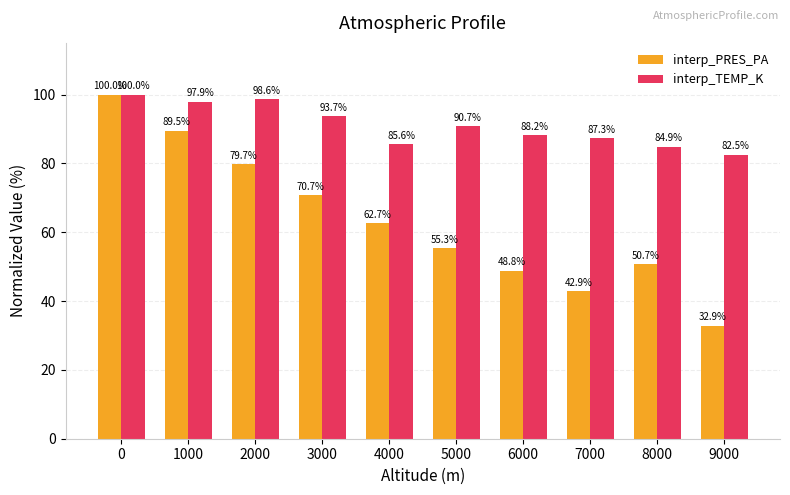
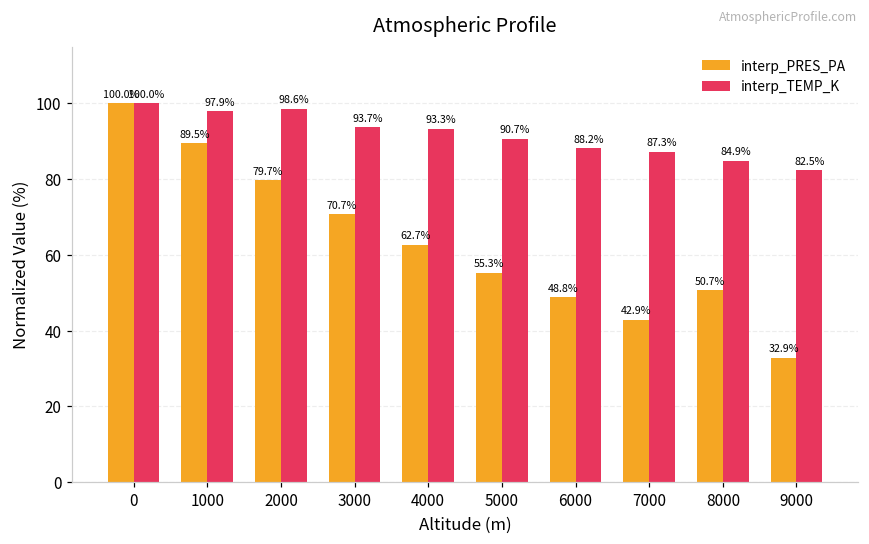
  {
    "interp_PRES_PA": {
      "1000": "89.5%",
      "2000": "79.7%",
      "3000": "70.7%",
      "4000": "62.7%",
      "5000": "55.3%",
      "6000": "48.8%",
      "7000": "42.9%",
      "8000": "50.7%",
      "9000": "32.9%"
    },
    "interp_TEMP_K": {
      "1000": "97.9%",
      "2000": "98.6%",
      "3000": "93.7%",
-     "4000": "85.6%",
+     "4000": "93.3%",
      "5000": "90.7%",
      "6000": "88.2%",
      "7000": "87.3%",
      "8000": "84.9%",
      "9000": "82.5%"
    }
  }
